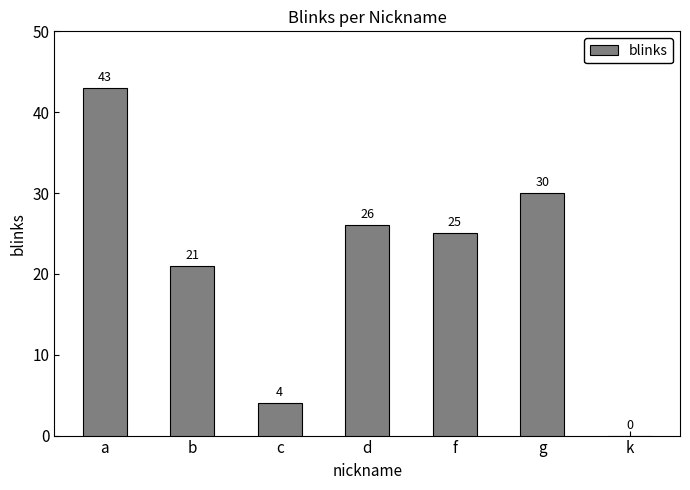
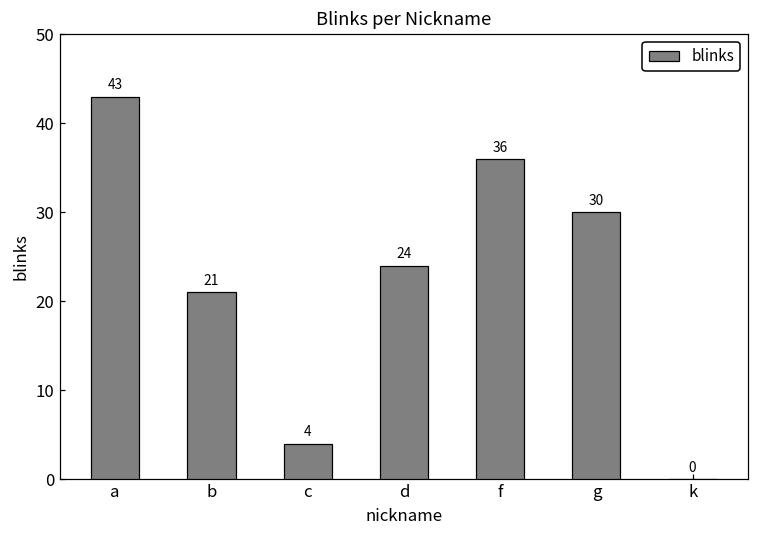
  {
    "a": 43,
    "b": 21,
    "c": 4,
-   "d": 26,
-   "f": 25,
+   "d": 24,
+   "f": 36,
    "g": 30,
    "k": 0
  }
